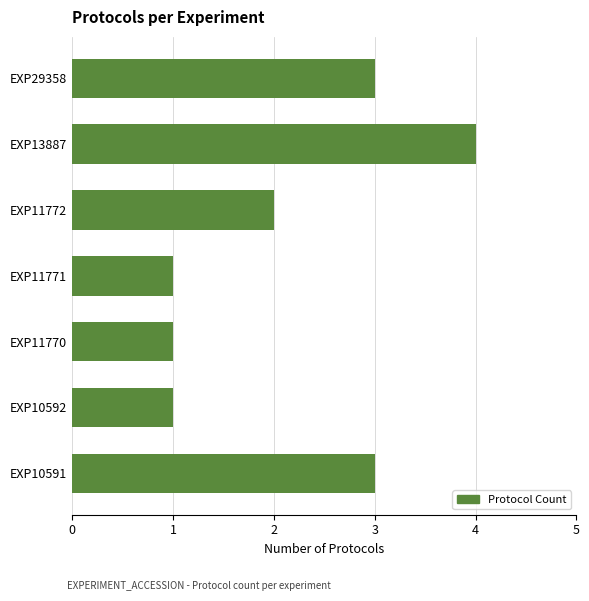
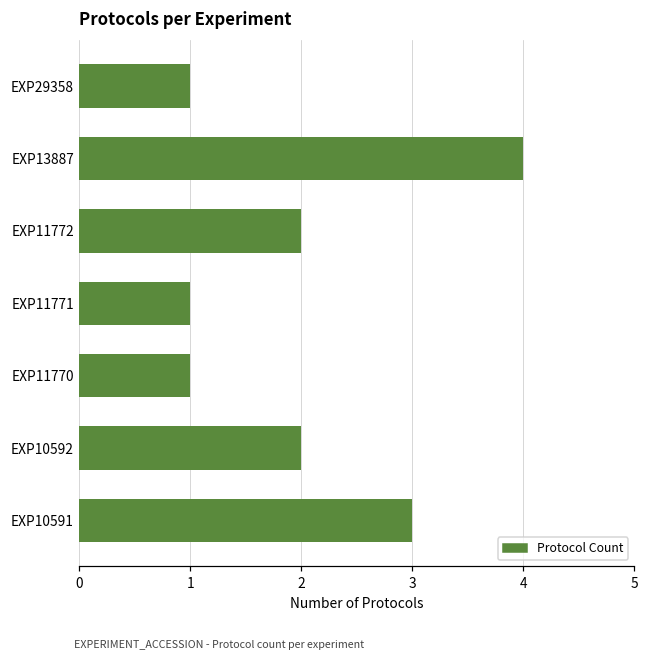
  {
-   "EXP29358": 3,
+   "EXP29358": 1,
    "EXP13887": 4,
    "EXP11772": 2,
    "EXP11771": 1,
    "EXP11770": 1,
-   "EXP10592": 1,
+   "EXP10592": 2,
    "EXP10591": 3
  }
